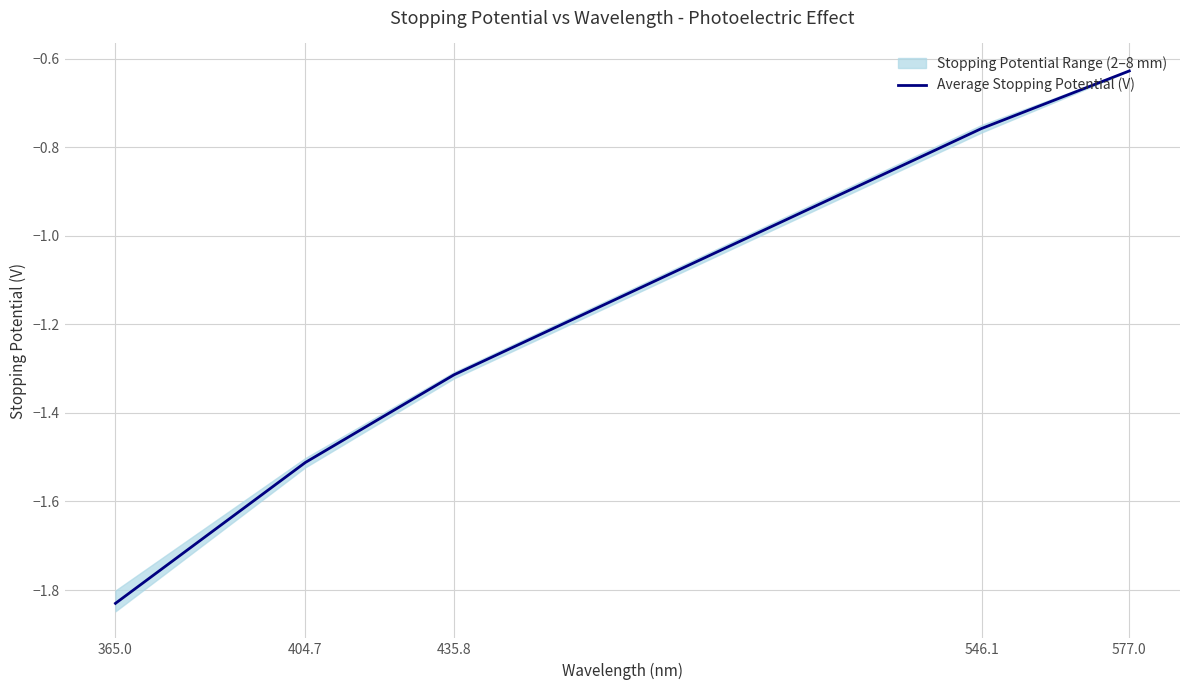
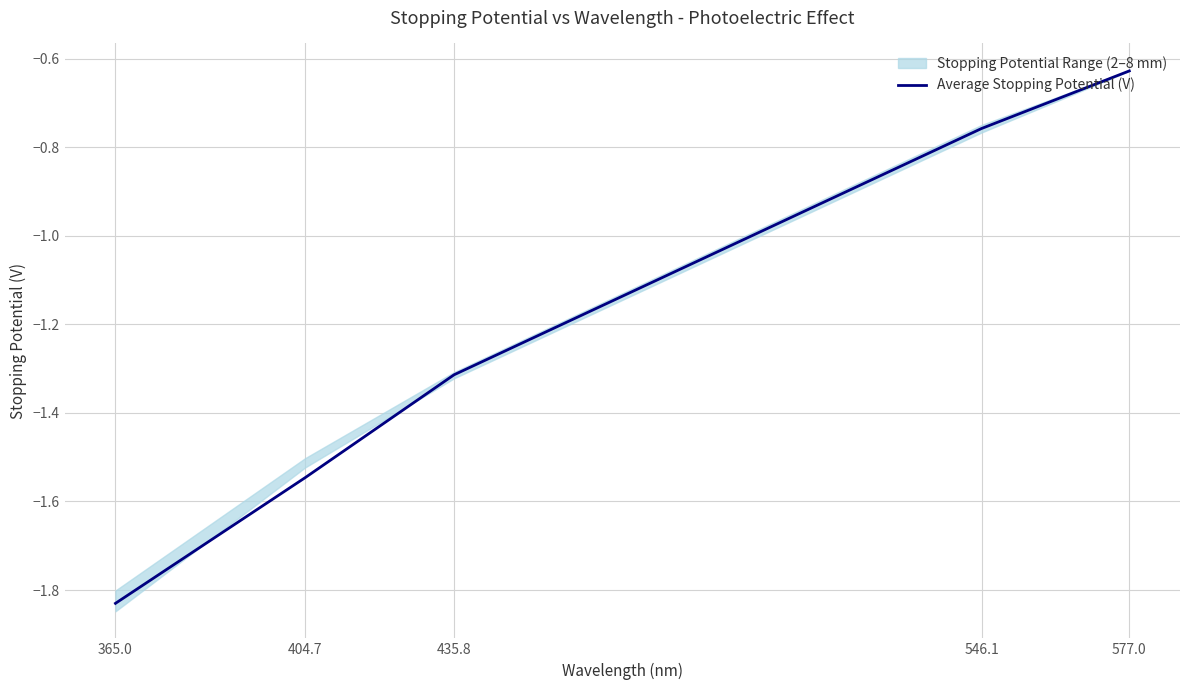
  {
    "Average Stopping Potential (V)": {
      "365.0": -1.83,
-     "404.7": -1.51,
+     "404.7": -1.55,
      "435.8": -1.31,
      "546.1": -0.76
    }
  }
